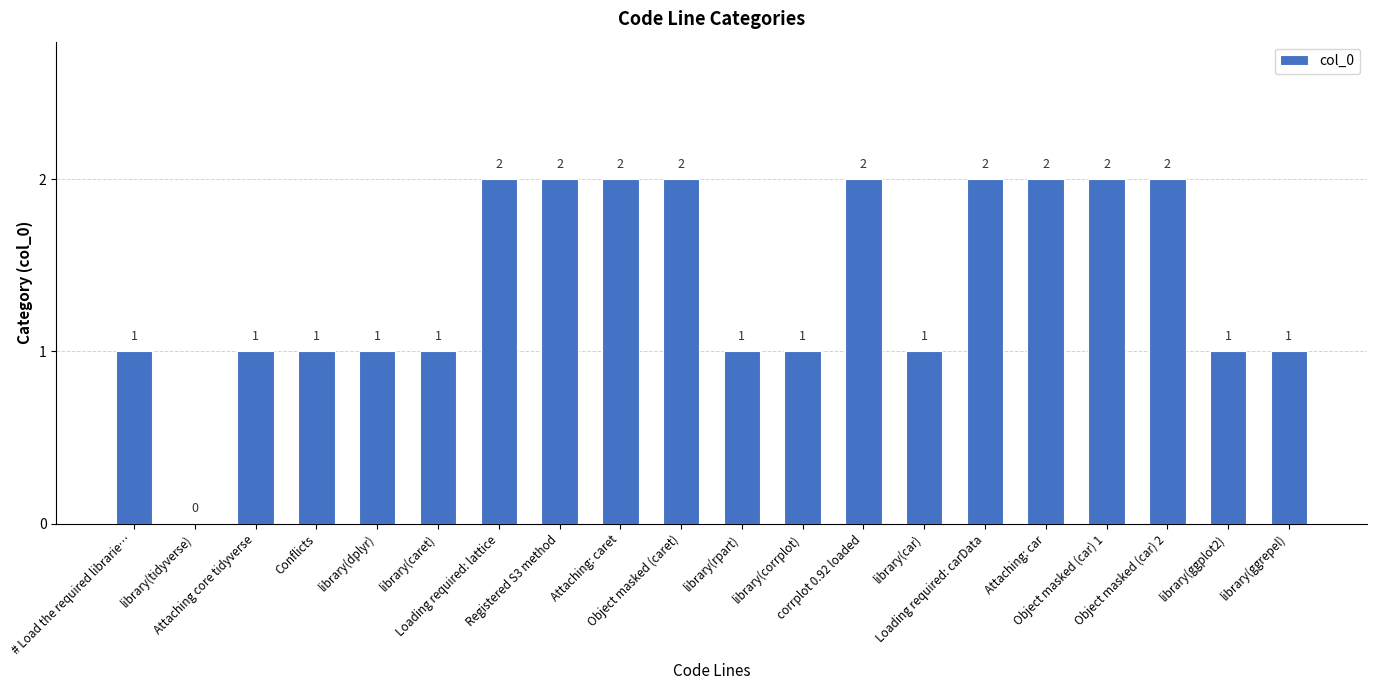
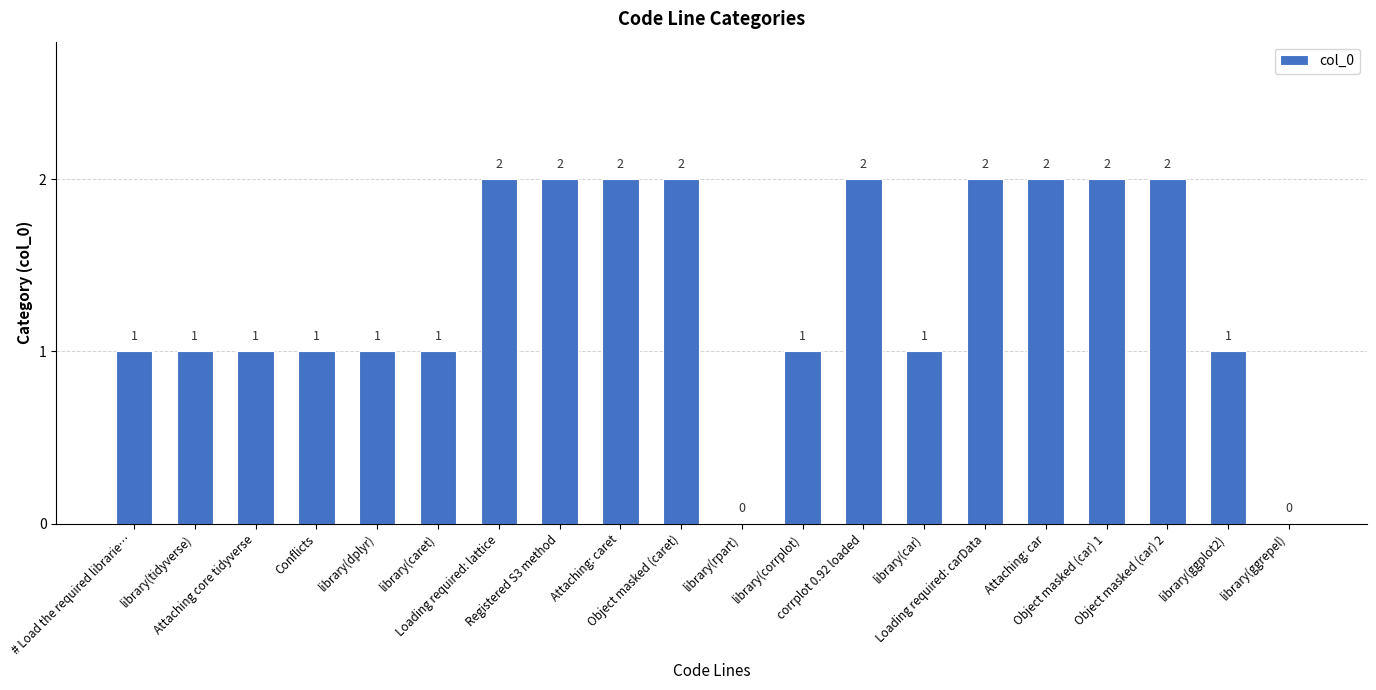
  {
    "# Load the required librarie…": 1,
-   "library(tidyverse)": 0,
+   "library(tidyverse)": 1,
    "Attaching core tidyverse": 1,
    "Conflicts": 1,
    "library(dplyr)": 1,
    "library(caret)": 1,
    "Loading required: lattice": 2,
    "Registered S3 method": 2,
    "Attaching: caret": 2,
    "Object masked (caret)": 2,
-   "library(rpart)": 1,
+   "library(rpart)": 0,
    "library(corrplot)": 1,
    "corrplot 0.92 loaded": 2,
    "library(car)": 1,
    "Loading required: carData": 2,
    "Attaching: car": 2,
    "Object masked (car) 1": 2,
    "Object masked (car) 2": 2,
    "library(ggplot2)": 1,
-   "library(ggrepel)": 1
+   "library(ggrepel)": 0
  }
